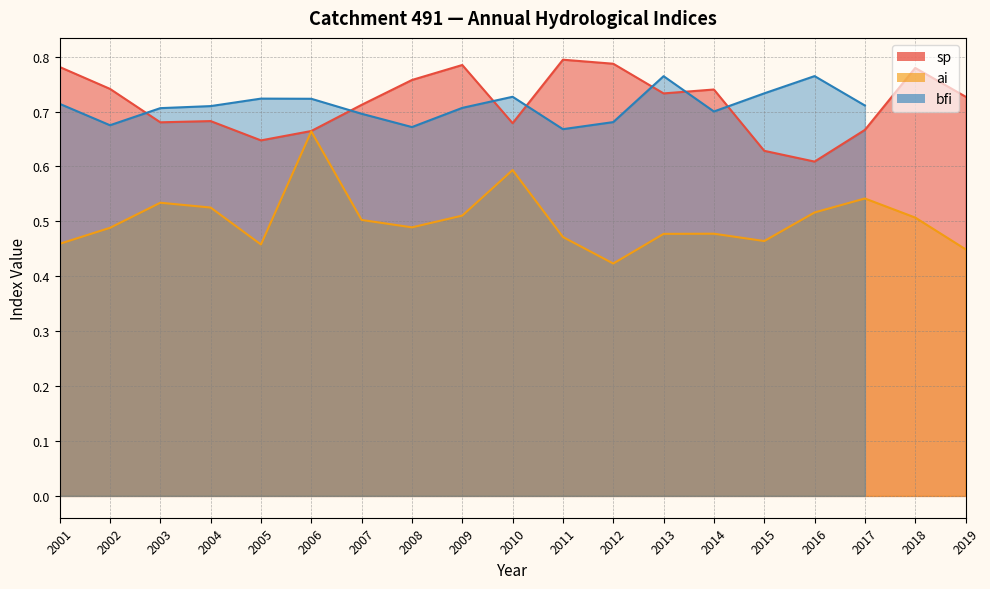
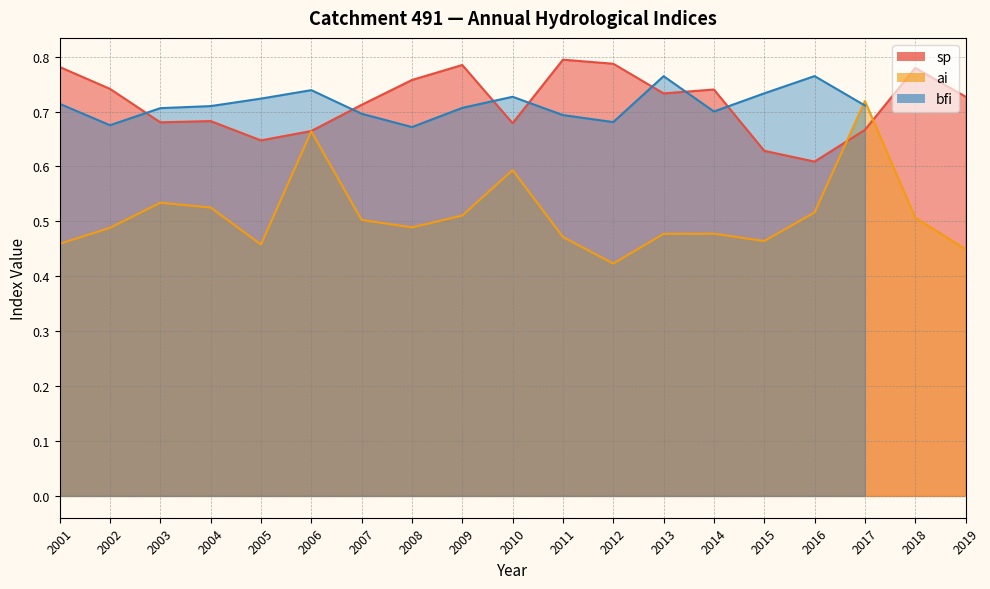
  {
    "sp": {
      "2001": 0.78,
      "2002": 0.74,
      "2003": 0.68,
      "2004": 0.68,
      "2005": 0.65,
      "2007": 0.71,
      "2008": 0.76,
      "2009": 0.78,
      "2010": 0.68,
      "2011": 0.79,
      "2012": 0.79,
      "2013": 0.73,
      "2014": 0.74,
      "2015": 0.63,
      "2016": 0.61,
      "2017": 0.67,
      "2019": 0.73
    },
    "ai": {
      "2001": 0.46,
      "2002": 0.49,
      "2003": 0.53,
      "2004": 0.53,
      "2005": 0.46,
      "2007": 0.50,
      "2008": 0.49,
      "2009": 0.51,
      "2010": 0.59,
      "2011": 0.47,
      "2012": 0.42,
      "2013": 0.48,
      "2014": 0.48,
      "2015": 0.46,
      "2016": 0.52,
-     "2017": 0.54,
+     "2017": 0.72,
      "2018": 0.51,
      "2019": 0.45
    },
    "bfi": {
      "2001": 0.71,
      "2002": 0.68,
      "2003": 0.71,
      "2004": 0.71,
      "2005": 0.72,
-     "2006": 0.72,
+     "2006": 0.74,
      "2007": 0.70,
      "2008": 0.67,
      "2009": 0.71,
      "2010": 0.73,
-     "2011": 0.67,
+     "2011": 0.69,
      "2012": 0.68,
      "2013": 0.76,
      "2014": 0.70,
      "2015": 0.73,
      "2016": 0.76,
      "2017": 0.71
    }
  }
